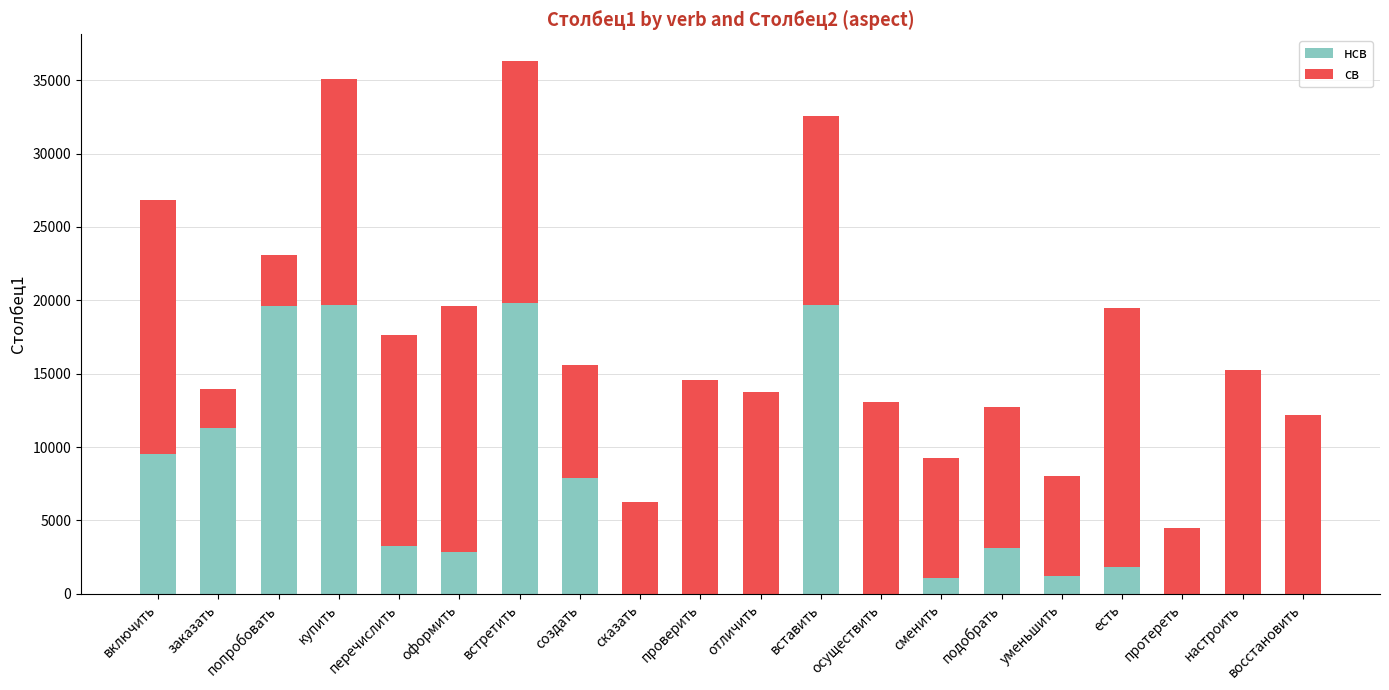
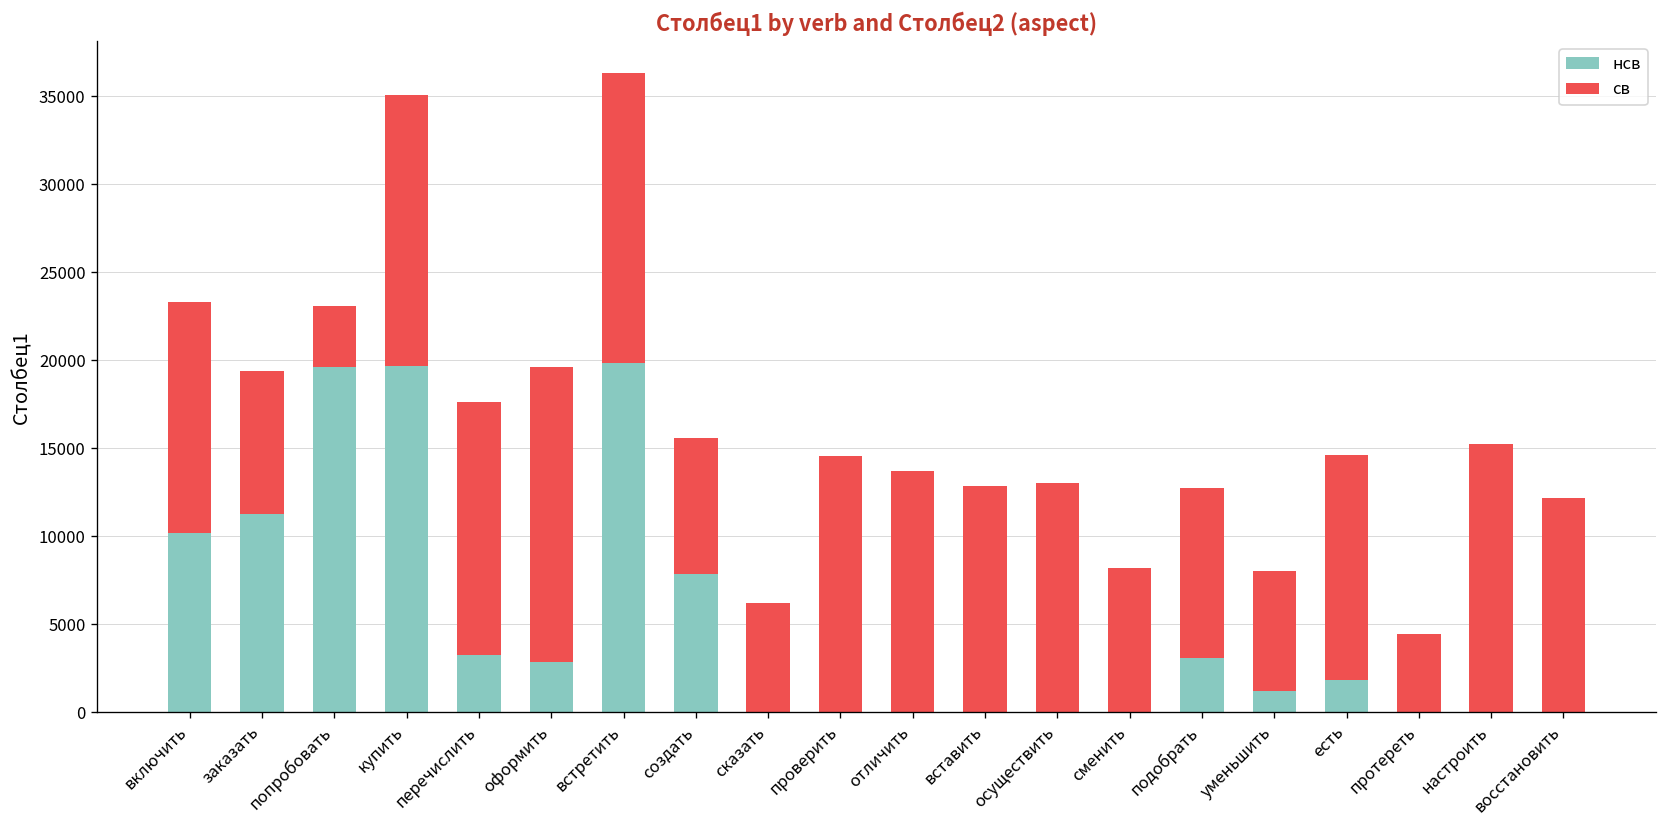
  {
    "нсв": {
-     "включить": 9500,
+     "включить": 10200,
      "заказать": 11300,
      "попробовать": 19600,
      "купить": 19700,
      "перечислить": 3300,
      "оформить": 2900,
      "встретить": 19800,
      "создать": 7900,
      "сказать": 0,
      "проверить": 0,
      "отличить": 0,
-     "вставить": 19700,
+     "вставить": 0,
      "осуществить": 0,
-     "сменить": 1100,
+     "сменить": 0,
      "подобрать": 3100,
      "уменьшить": 1200,
      "есть": 1800,
      "протереть": 0,
      "настроить": 0,
      "восстановить": 0
    },
    "св": {
-     "включить": 17300,
-     "заказать": 2600,
+     "включить": 13100,
+     "заказать": 8100,
      "попробовать": 3500,
      "купить": 15400,
      "перечислить": 14400,
      "оформить": 16800,
      "встретить": 16500,
      "создать": 7700,
      "сказать": 6200,
      "проверить": 14500,
      "отличить": 13700,
      "вставить": 12900,
      "осуществить": 13000,
      "сменить": 8200,
      "подобрать": 9600,
      "уменьшить": 6800,
-     "есть": 17700,
+     "есть": 12800,
      "протереть": 4500,
      "настроить": 15300,
      "восстановить": 12200
    }
  }
